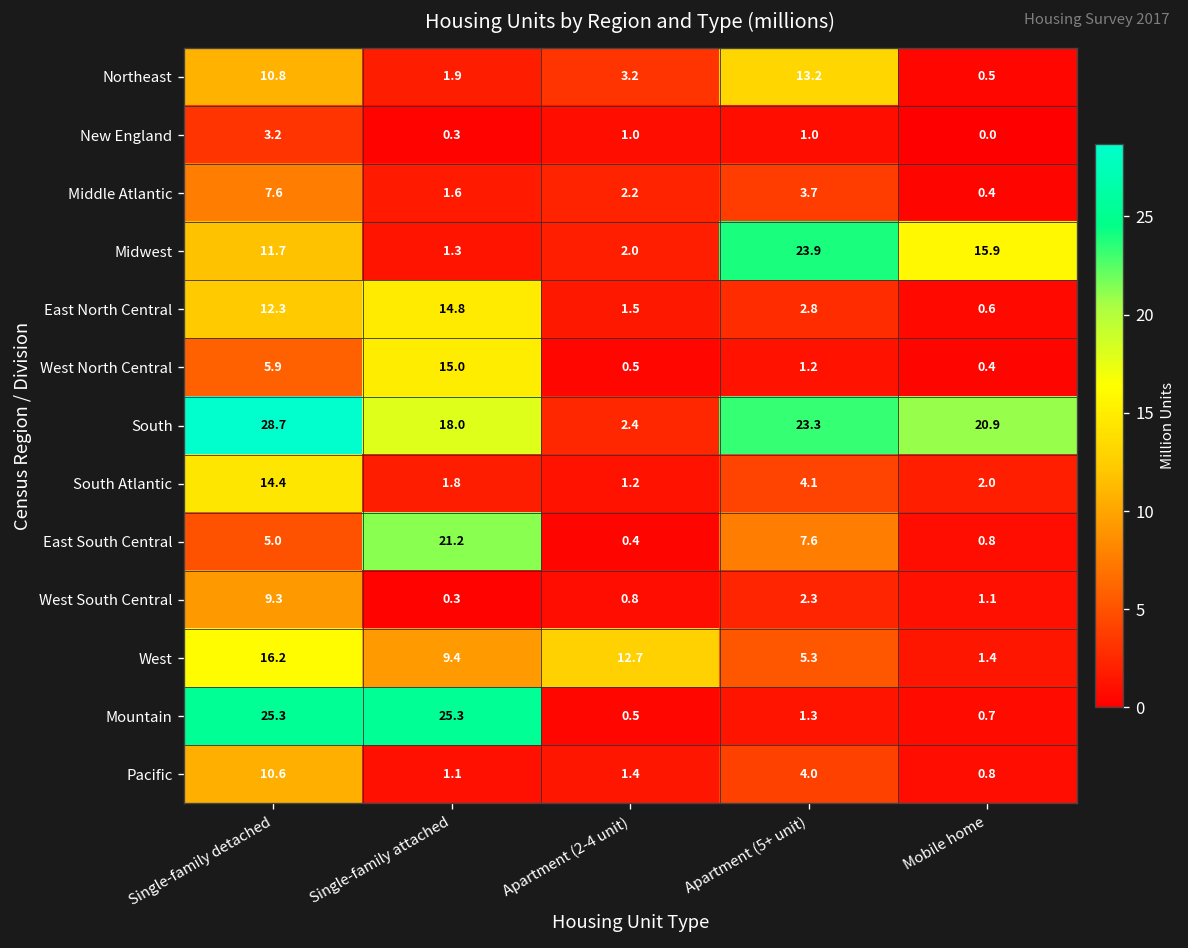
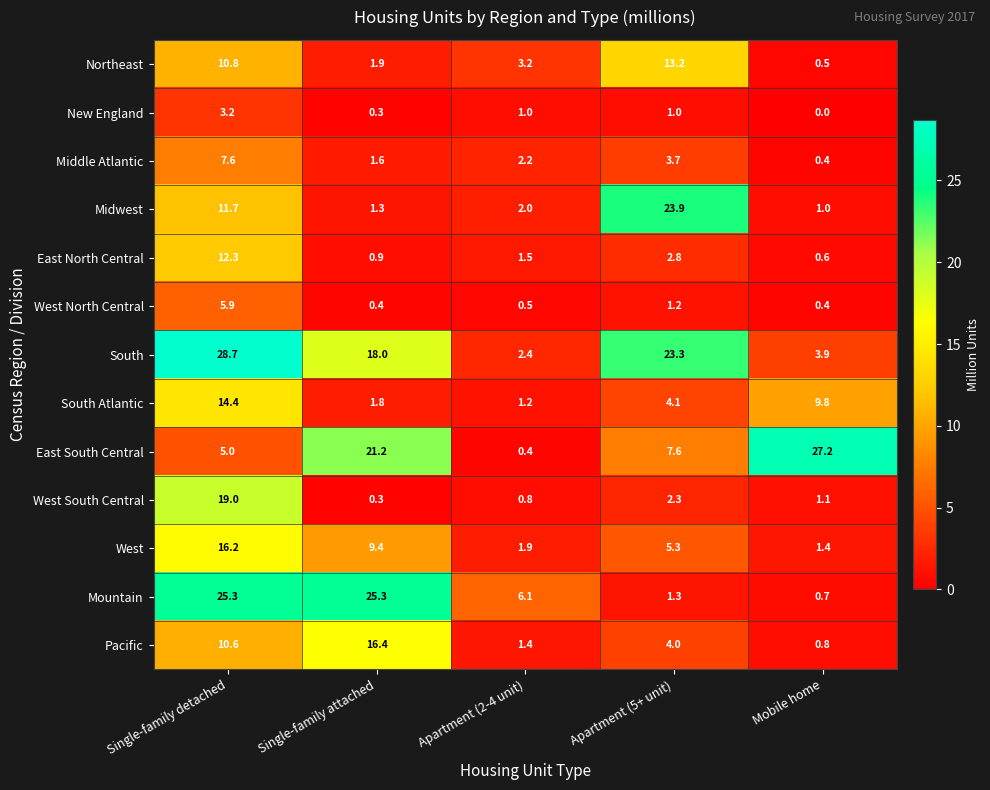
  {
    "Northeast": {
      "Single-family detached": 10.8,
      "Single-family attached": 1.9,
      "Apartment (2-4 unit)": 3.2,
      "Apartment (5+ unit)": 13.2,
      "Mobile home": 0.5
    },
    "New England": {
      "Single-family detached": 3.2,
      "Single-family attached": 0.3,
      "Apartment (2-4 unit)": 1.0,
      "Apartment (5+ unit)": 1.0,
      "Mobile home": 0.0
    },
    "Middle Atlantic": {
      "Single-family detached": 7.6,
      "Single-family attached": 1.6,
      "Apartment (2-4 unit)": 2.2,
      "Apartment (5+ unit)": 3.7,
      "Mobile home": 0.4
    },
    "Midwest": {
      "Single-family detached": 11.7,
      "Single-family attached": 1.3,
      "Apartment (2-4 unit)": 2.0,
      "Apartment (5+ unit)": 23.9,
-     "Mobile home": 15.9
+     "Mobile home": 1.0
    },
    "East North Central": {
      "Single-family detached": 12.3,
-     "Single-family attached": 14.8,
+     "Single-family attached": 0.9,
      "Apartment (2-4 unit)": 1.5,
      "Apartment (5+ unit)": 2.8,
      "Mobile home": 0.6
    },
    "West North Central": {
      "Single-family detached": 5.9,
-     "Single-family attached": 15.0,
+     "Single-family attached": 0.4,
      "Apartment (2-4 unit)": 0.5,
      "Apartment (5+ unit)": 1.2,
      "Mobile home": 0.4
    },
    "South": {
      "Single-family detached": 28.7,
      "Single-family attached": 18.0,
      "Apartment (2-4 unit)": 2.4,
      "Apartment (5+ unit)": 23.3,
-     "Mobile home": 20.9
+     "Mobile home": 3.9
    },
    "South Atlantic": {
      "Single-family detached": 14.4,
      "Single-family attached": 1.8,
      "Apartment (2-4 unit)": 1.2,
      "Apartment (5+ unit)": 4.1,
-     "Mobile home": 2.0
+     "Mobile home": 9.8
    },
    "East South Central": {
      "Single-family detached": 5.0,
      "Single-family attached": 21.2,
      "Apartment (2-4 unit)": 0.4,
      "Apartment (5+ unit)": 7.6,
-     "Mobile home": 0.8
+     "Mobile home": 27.2
    },
    "West South Central": {
-     "Single-family detached": 9.3,
+     "Single-family detached": 19.0,
      "Single-family attached": 0.3,
      "Apartment (2-4 unit)": 0.8,
      "Apartment (5+ unit)": 2.3,
      "Mobile home": 1.1
    },
    "West": {
      "Single-family detached": 16.2,
      "Single-family attached": 9.4,
-     "Apartment (2-4 unit)": 12.7,
+     "Apartment (2-4 unit)": 1.9,
      "Apartment (5+ unit)": 5.3,
      "Mobile home": 1.4
    },
    "Mountain": {
      "Single-family detached": 25.3,
      "Single-family attached": 25.3,
-     "Apartment (2-4 unit)": 0.5,
+     "Apartment (2-4 unit)": 6.1,
      "Apartment (5+ unit)": 1.3,
      "Mobile home": 0.7
    },
    "Pacific": {
      "Single-family detached": 10.6,
-     "Single-family attached": 1.1,
+     "Single-family attached": 16.4,
      "Apartment (2-4 unit)": 1.4,
      "Apartment (5+ unit)": 4.0,
      "Mobile home": 0.8
    }
  }
